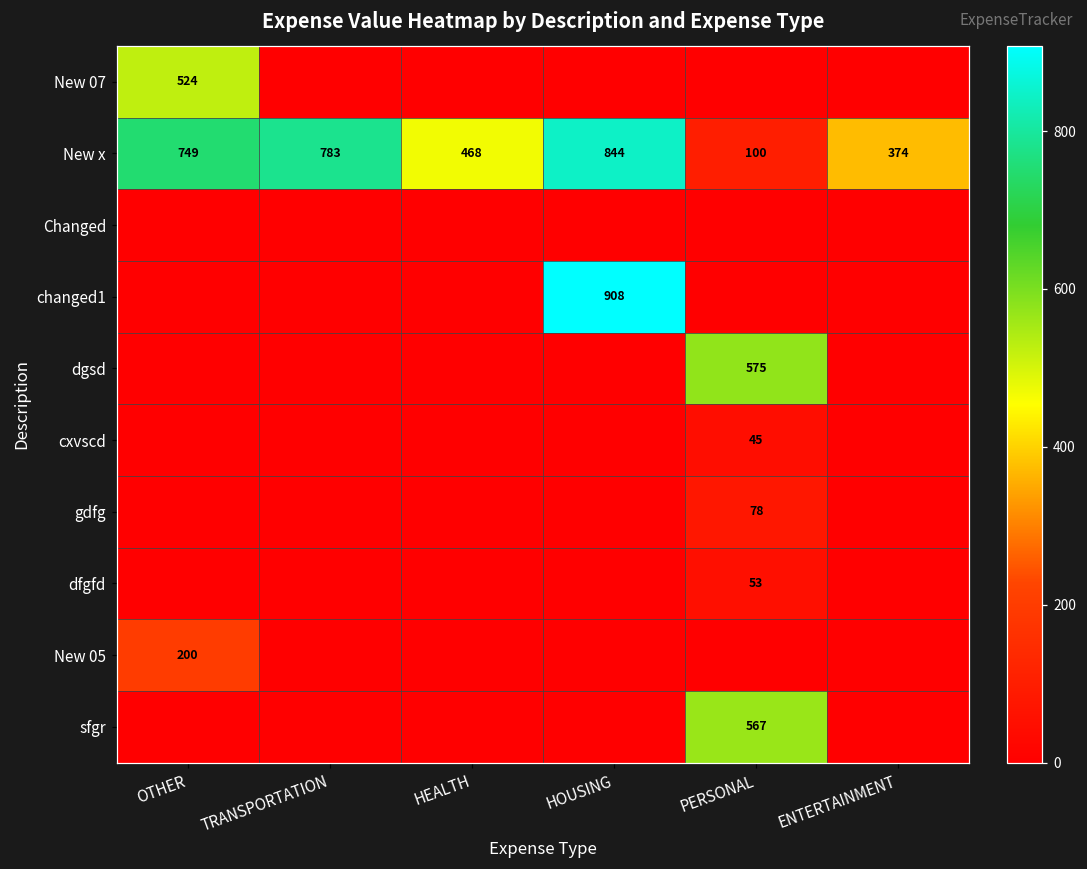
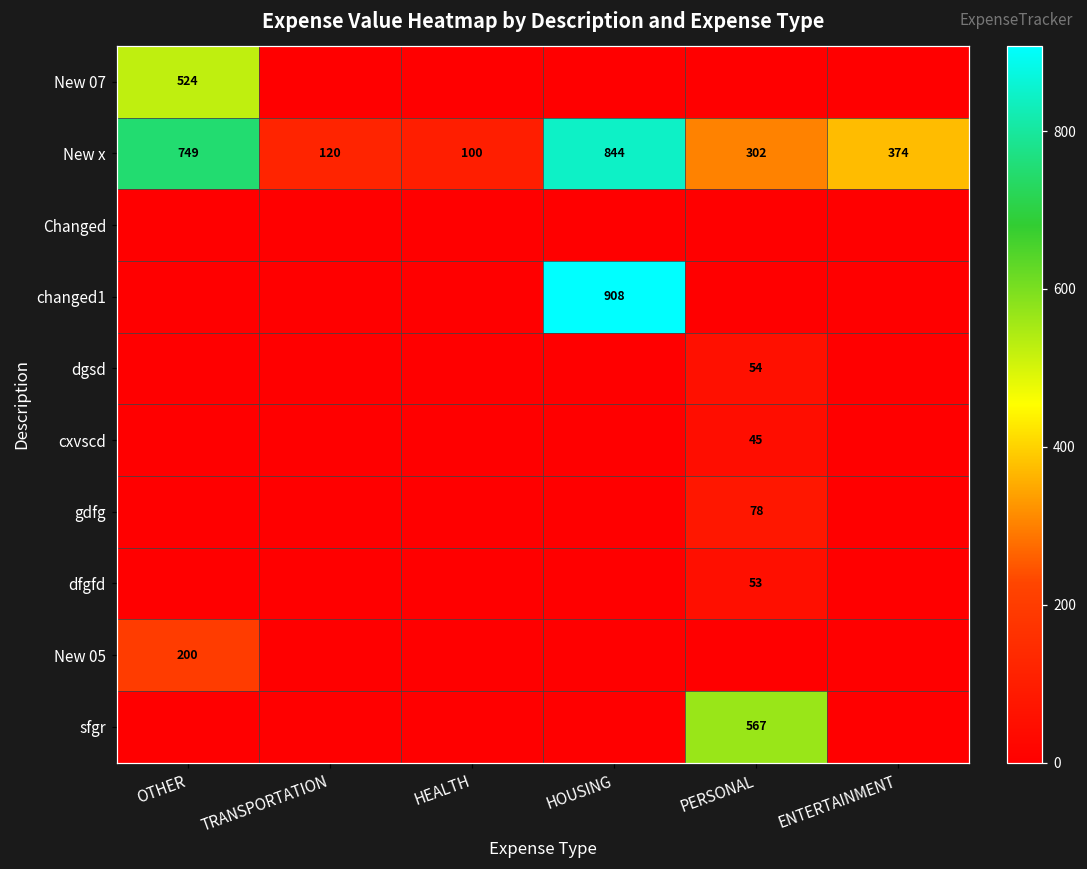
  {
    "New 07": {
      "OTHER": 524
    },
    "New x": {
      "OTHER": 749,
-     "TRANSPORTATION": 783,
-     "HEALTH": 468,
+     "TRANSPORTATION": 120,
+     "HEALTH": 100,
      "HOUSING": 844,
-     "PERSONAL": 100,
+     "PERSONAL": 302,
      "ENTERTAINMENT": 374
    },
    "changed1": {
      "HOUSING": 908
    },
    "dgsd": {
-     "PERSONAL": 575
+     "PERSONAL": 54
    },
    "cxvscd": {
      "PERSONAL": 45
    },
    "gdfg": {
      "PERSONAL": 78
    },
    "dfgfd": {
      "PERSONAL": 53
    },
    "New 05": {
      "OTHER": 200
    },
    "sfgr": {
      "PERSONAL": 567
    }
  }
